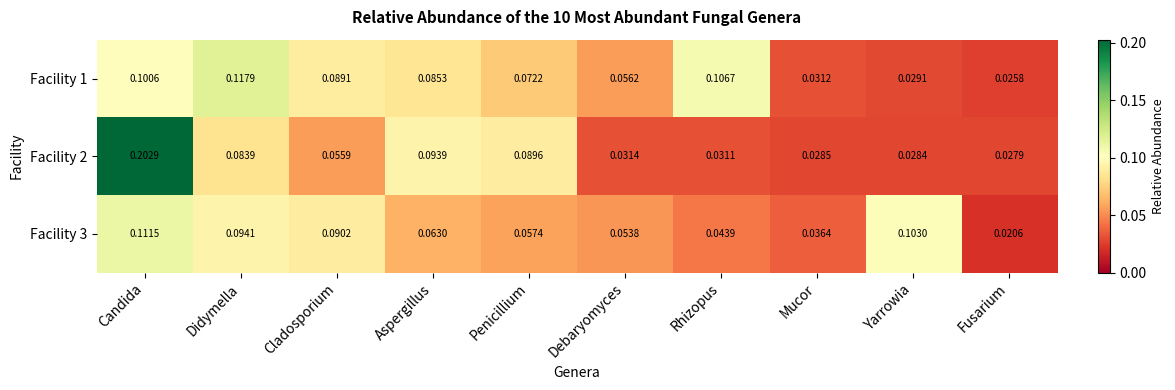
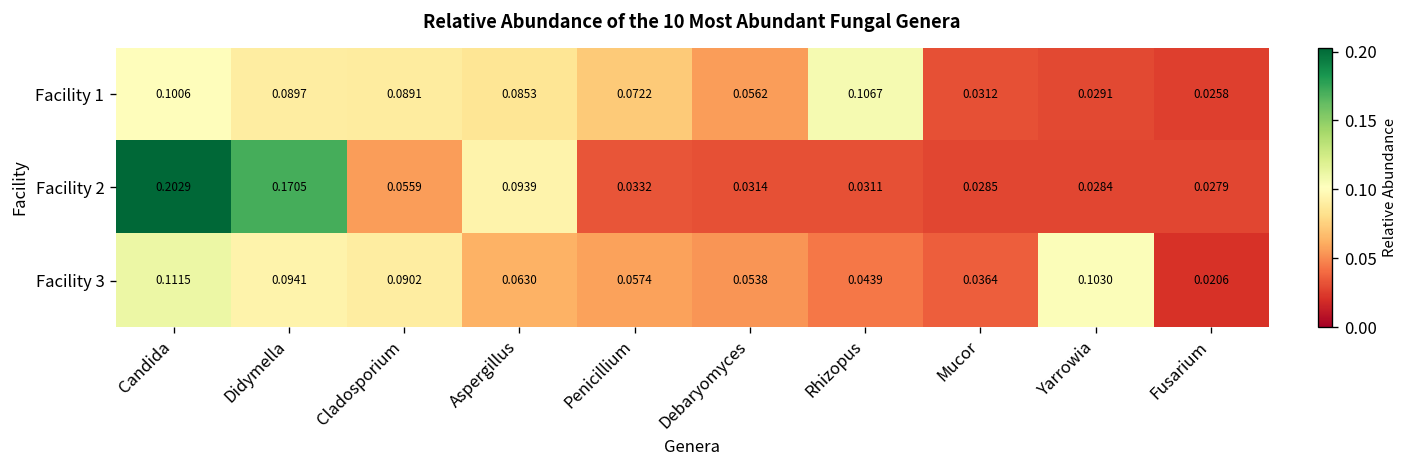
  {
    "Facility 1": {
      "Candida": 0.1006,
-     "Didymella": 0.1179,
+     "Didymella": 0.0897,
      "Cladosporium": 0.0891,
      "Aspergillus": 0.0853,
      "Penicillium": 0.0722,
      "Debaryomyces": 0.0562,
      "Rhizopus": 0.1067,
      "Mucor": 0.0312,
      "Yarrowia": 0.0291,
      "Fusarium": 0.0258
    },
    "Facility 2": {
      "Candida": 0.2029,
-     "Didymella": 0.0839,
+     "Didymella": 0.1705,
      "Cladosporium": 0.0559,
      "Aspergillus": 0.0939,
-     "Penicillium": 0.0896,
+     "Penicillium": 0.0332,
      "Debaryomyces": 0.0314,
      "Rhizopus": 0.0311,
      "Mucor": 0.0285,
      "Yarrowia": 0.0284,
      "Fusarium": 0.0279
    },
    "Facility 3": {
      "Candida": 0.1115,
      "Didymella": 0.0941,
      "Cladosporium": 0.0902,
      "Aspergillus": 0.0630,
      "Penicillium": 0.0574,
      "Debaryomyces": 0.0538,
      "Rhizopus": 0.0439,
      "Mucor": 0.0364,
      "Yarrowia": 0.1030,
      "Fusarium": 0.0206
    }
  }
